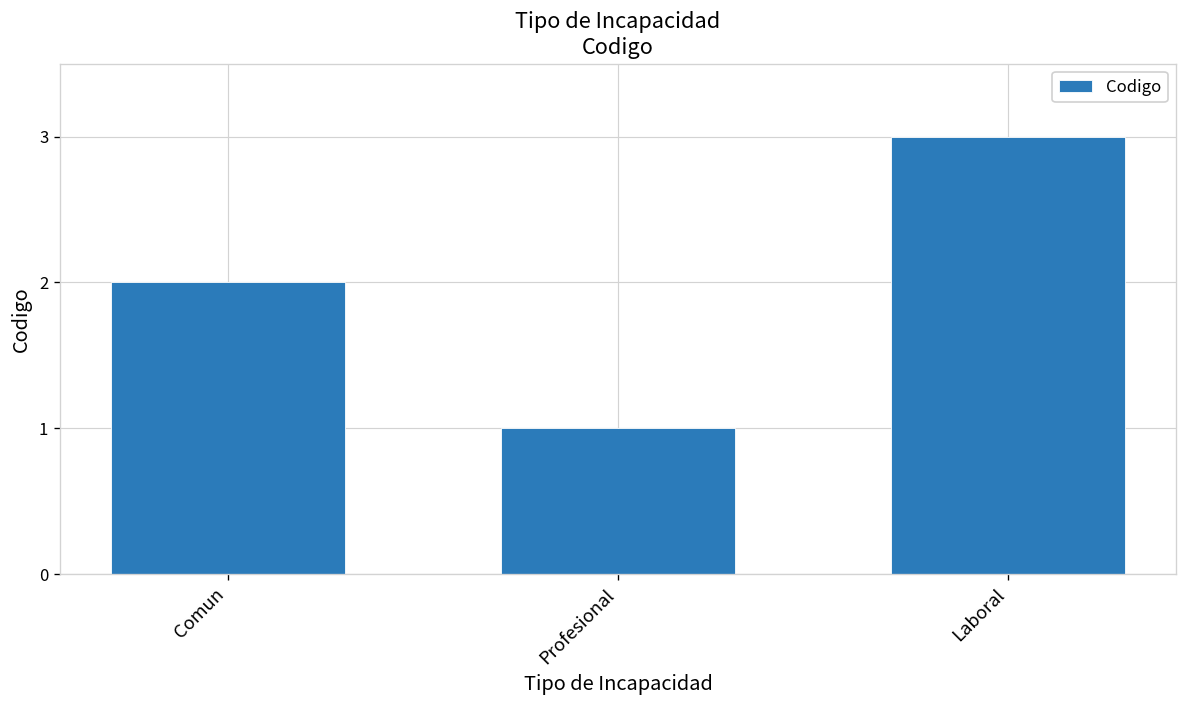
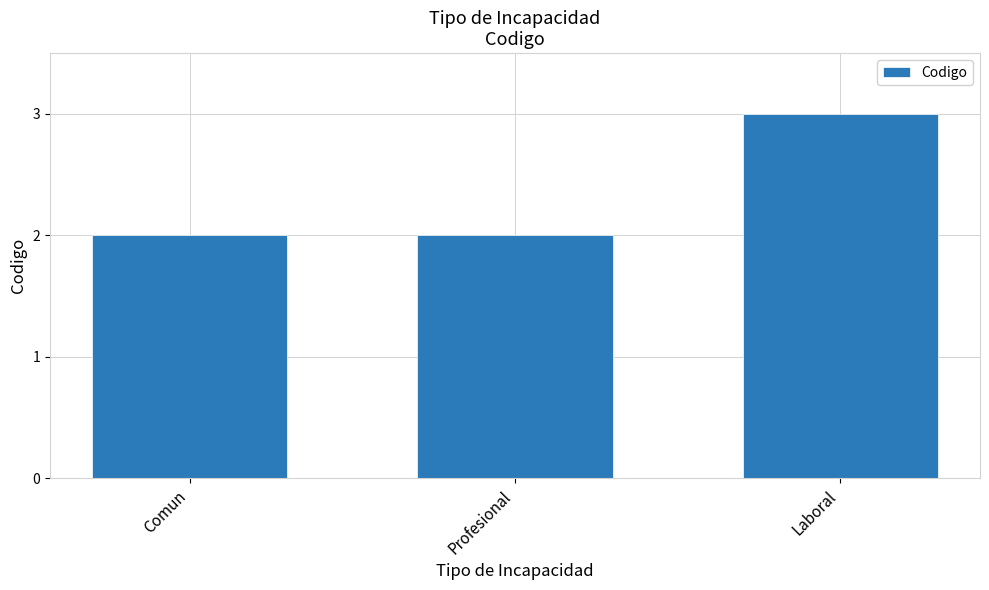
  {
    "Comun": 2,
-   "Profesional": 1,
+   "Profesional": 2,
    "Laboral": 3
  }
